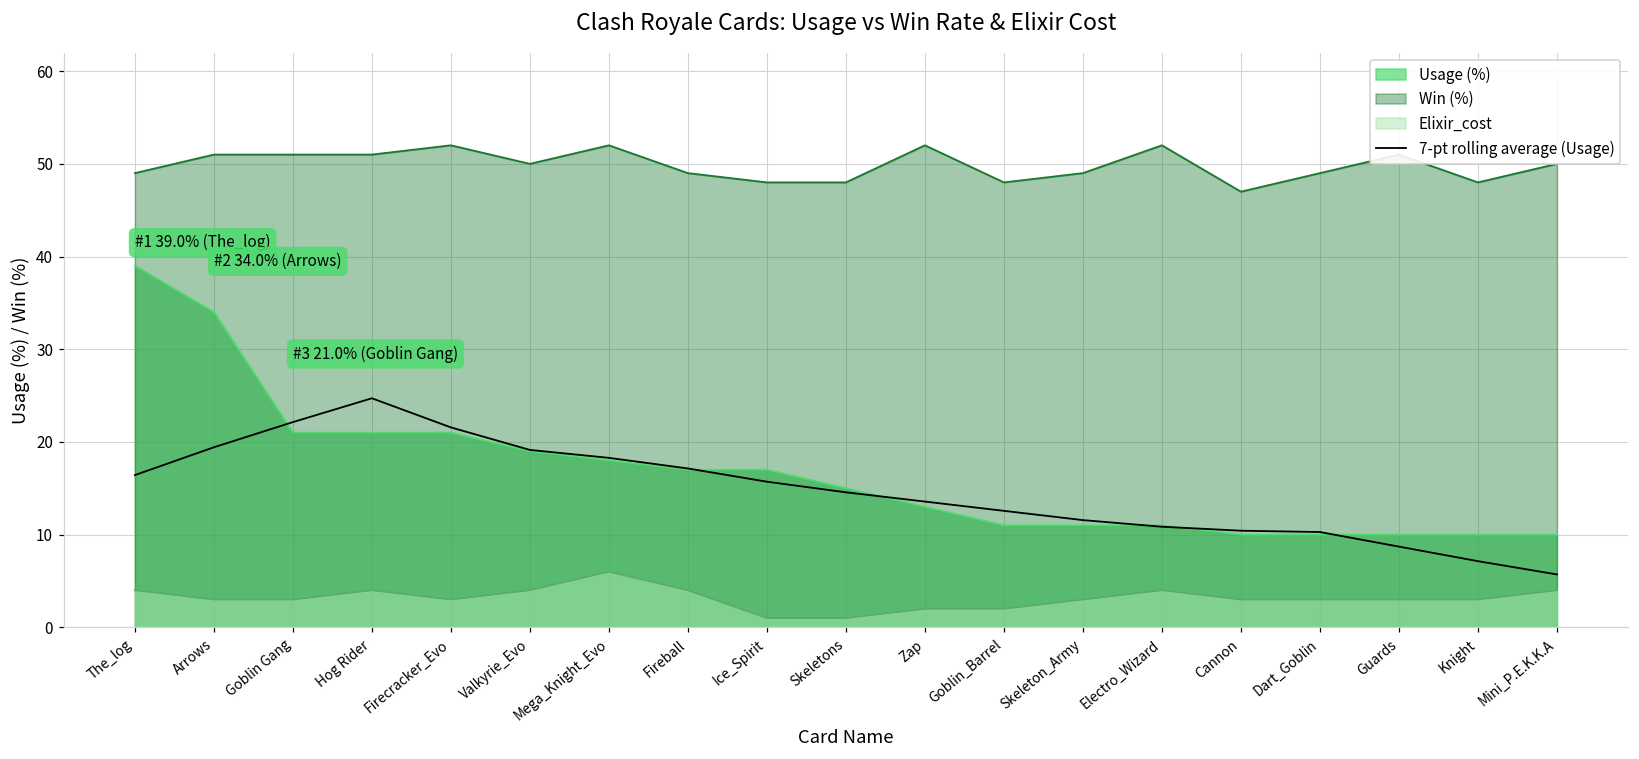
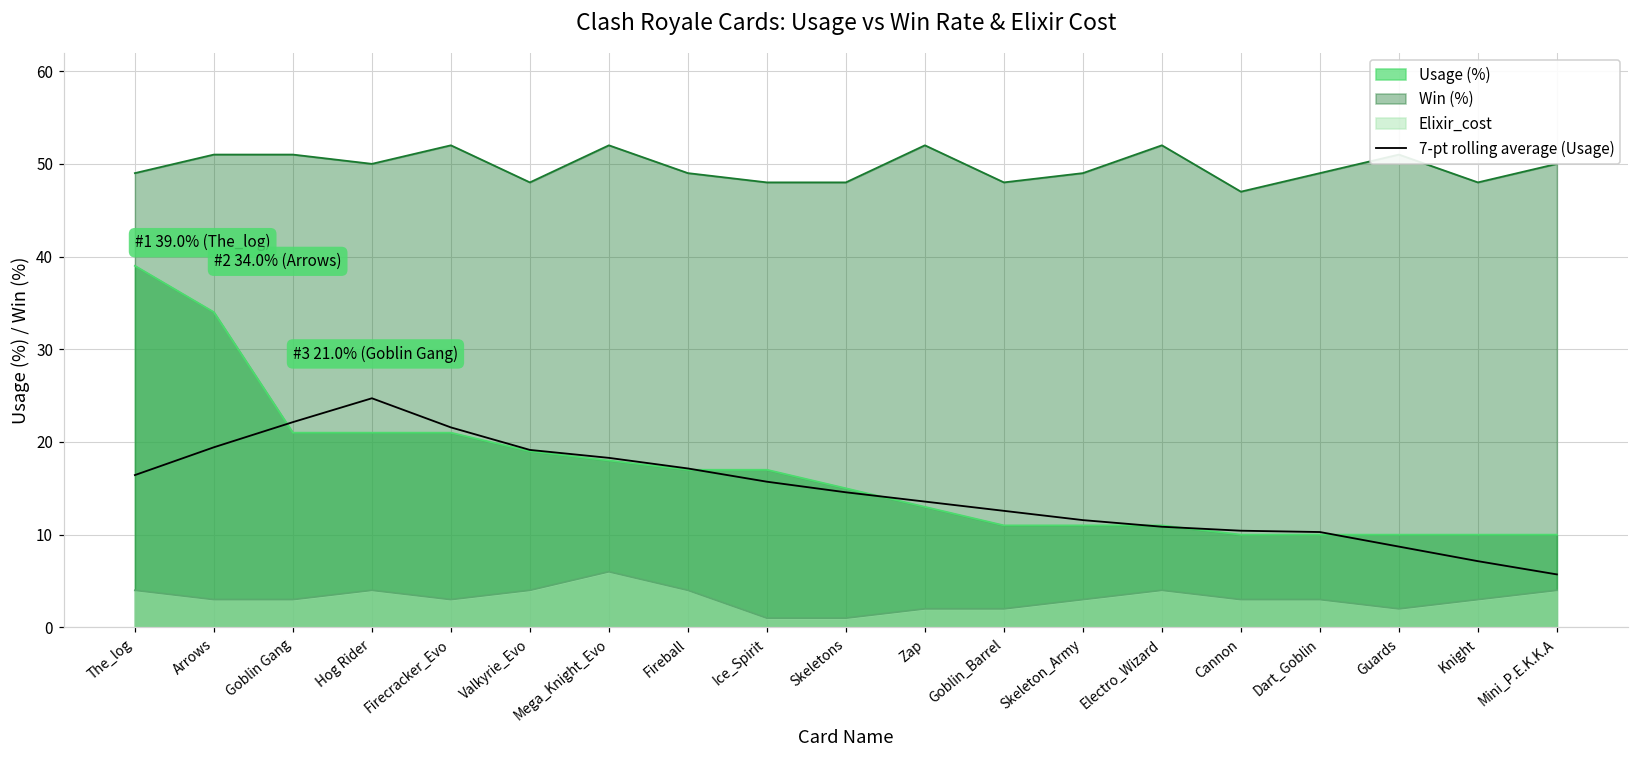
  {
    "Usage (%)": {
      "Arrows": 34,
      "Goblin Gang": 21,
      "Hog Rider": 21,
      "Firecracker_Evo": 21,
      "Ice_Spirit": 17,
      "Skeletons": 15,
      "Zap": 13,
      "Goblin_Barrel": 11,
      "Skeleton_Army": 11,
      "Cannon": 10,
      "Guards": 10,
      "Knight": 10,
      "Mini_P.E.K.K.A": 10
    },
    "Win (%)": {
      "The_log": 49,
      "Arrows": 51,
      "Goblin Gang": 51,
-     "Hog Rider": 51,
+     "Hog Rider": 50,
      "Firecracker_Evo": 52,
-     "Valkyrie_Evo": 50,
+     "Valkyrie_Evo": 48,
      "Mega_Knight_Evo": 52,
      "Fireball": 49,
      "Ice_Spirit": 48,
      "Skeletons": 48,
      "Zap": 52,
      "Goblin_Barrel": 48,
      "Skeleton_Army": 49,
      "Electro_Wizard": 52,
      "Cannon": 47,
      "Dart_Goblin": 49,
      "Knight": 48,
      "Mini_P.E.K.K.A": 50
    },
    "Elixir_cost": {
      "The_log": 4,
      "Arrows": 3,
      "Goblin Gang": 3,
      "Hog Rider": 4,
      "Firecracker_Evo": 3,
      "Valkyrie_Evo": 4,
      "Mega_Knight_Evo": 6,
      "Fireball": 4,
      "Ice_Spirit": 1,
      "Skeletons": 1,
      "Zap": 2,
      "Goblin_Barrel": 2,
      "Skeleton_Army": 3,
      "Electro_Wizard": 4,
      "Cannon": 3,
      "Dart_Goblin": 3,
-     "Guards": 3,
+     "Guards": 2,
      "Knight": 3,
      "Mini_P.E.K.K.A": 4
    },
    "7-pt rolling average (Usage)": {
      "The_log": 16,
      "Arrows": 19,
      "Goblin Gang": 22,
      "Hog Rider": 25,
      "Firecracker_Evo": 22,
      "Ice_Spirit": 16,
      "Skeletons": 15,
      "Zap": 14,
      "Goblin_Barrel": 13,
      "Skeleton_Army": 12,
      "Cannon": 10,
      "Guards": 9,
      "Knight": 7,
      "Mini_P.E.K.K.A": 6
    }
  }
